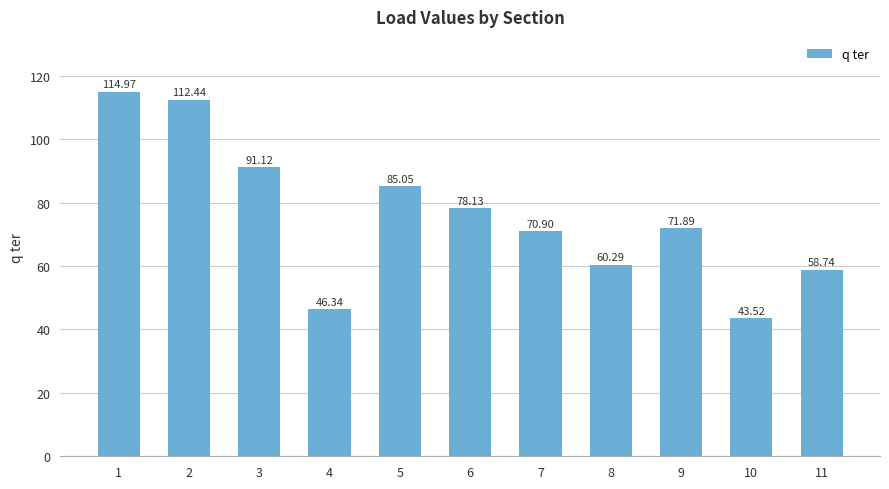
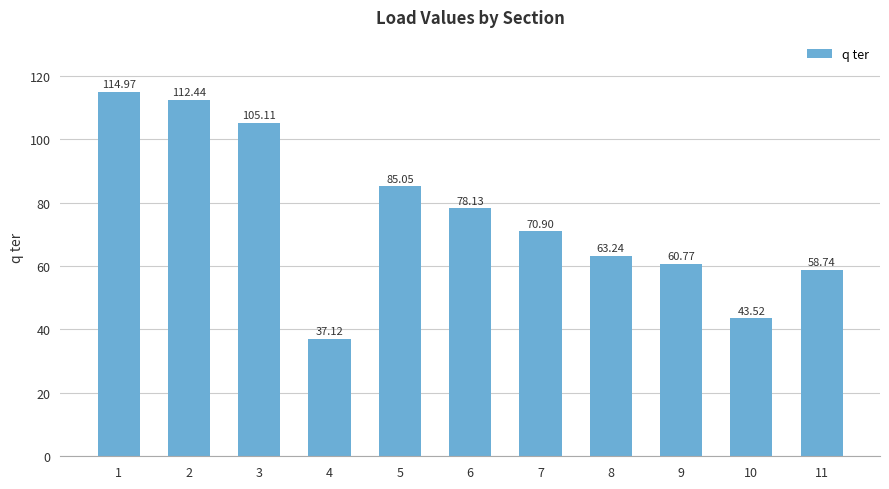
  {
    "1": 114.97,
    "2": 112.44,
-   "3": 91.12,
-   "4": 46.34,
+   "3": 105.11,
+   "4": 37.12,
    "5": 85.05,
    "6": 78.13,
    "7": 70.90,
-   "8": 60.29,
-   "9": 71.89,
+   "8": 63.24,
+   "9": 60.77,
    "10": 43.52,
    "11": 58.74
  }
